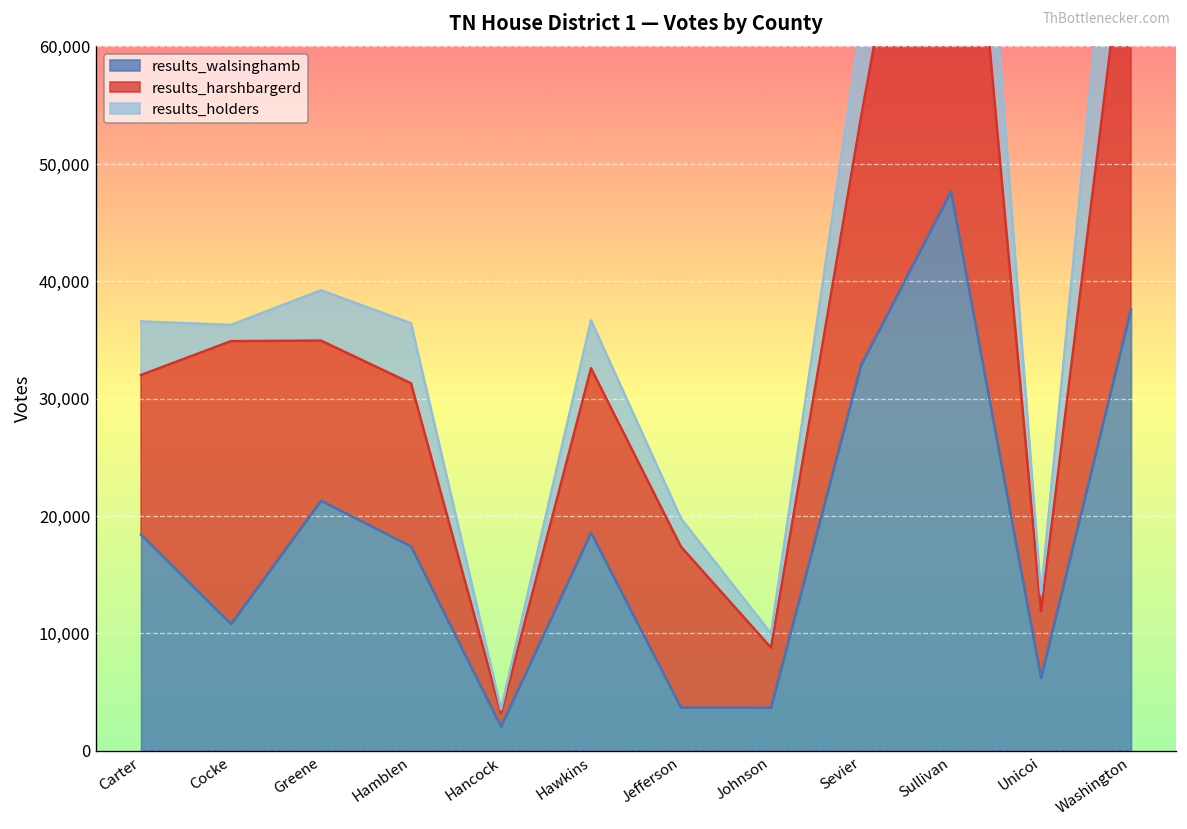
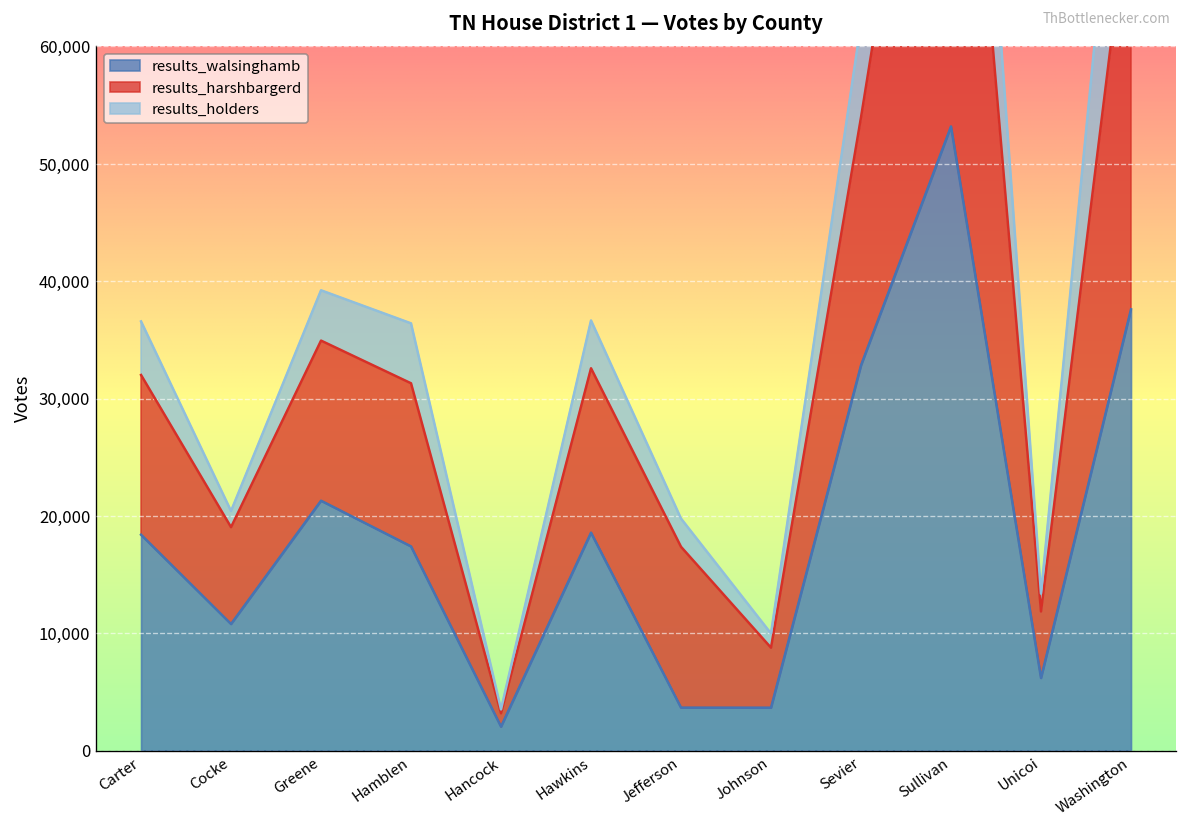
  {
    "results_walsinghamb": {
      "Carter": "18,000",
      "Cocke": "11,000",
      "Greene": "21,000",
      "Hamblen": "17,000",
      "Hancock": "2,000",
      "Hawkins": "19,000",
      "Jefferson": "4,000",
      "Johnson": "4,000",
      "Sevier": "33,000",
-     "Sullivan": "48,000",
+     "Sullivan": "53,000",
      "Unicoi": "6,000",
      "Washington": "38,000"
    },
    "results_harshbargerd": {
      "Carter": "14,000",
-     "Cocke": "24,000",
+     "Cocke": "8,000",
      "Greene": "14,000",
      "Hamblen": "14,000",
      "Hancock": "1,000",
      "Hawkins": "14,000",
      "Jefferson": "14,000",
      "Johnson": "5,000",
      "Sevier": "21,000",
      "Unicoi": "6,000"
    },
    "results_holders": {
      "Carter": "5,000",
      "Cocke": "1,000",
      "Greene": "4,000",
      "Hamblen": "5,000",
      "Hancock": "0",
      "Hawkins": "4,000",
      "Jefferson": "2,000",
      "Johnson": "1,000",
      "Unicoi": "2,000"
    }
  }
